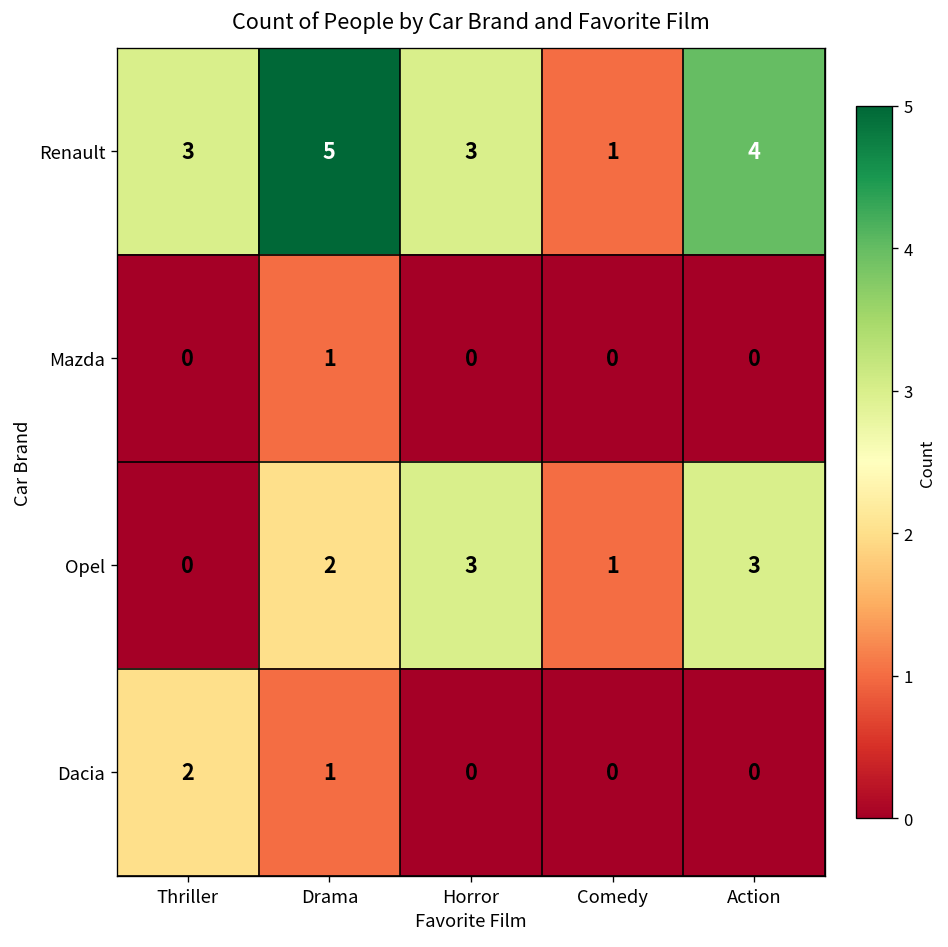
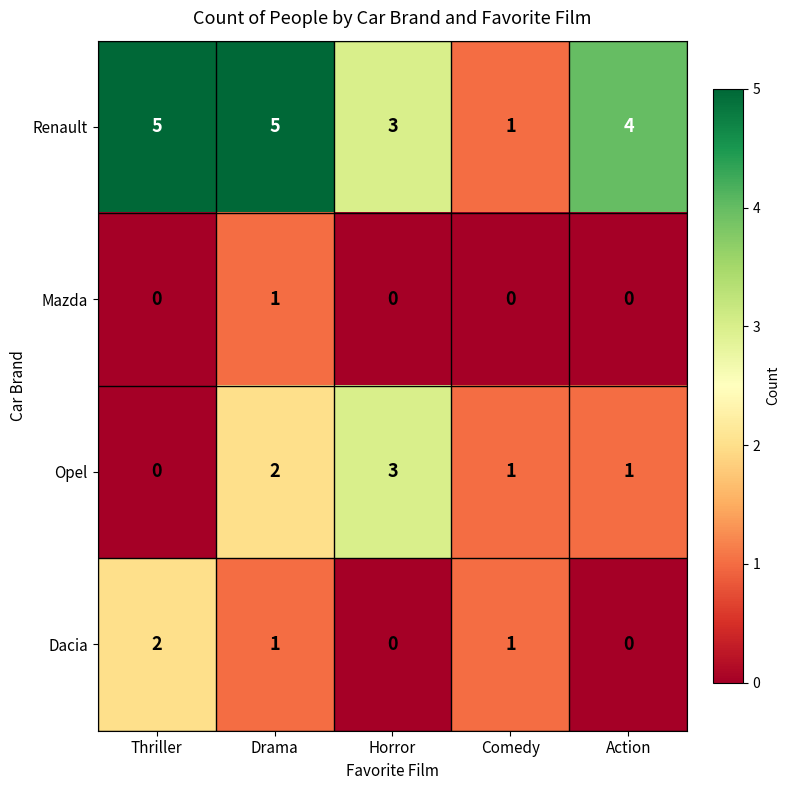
  {
    "Renault": {
-     "Thriller": 3,
+     "Thriller": 5,
      "Drama": 5,
      "Horror": 3,
      "Comedy": 1,
      "Action": 4
    },
    "Mazda": {
      "Thriller": 0,
      "Drama": 1,
      "Horror": 0,
      "Comedy": 0,
      "Action": 0
    },
    "Opel": {
      "Thriller": 0,
      "Drama": 2,
      "Horror": 3,
      "Comedy": 1,
-     "Action": 3
+     "Action": 1
    },
    "Dacia": {
      "Thriller": 2,
      "Drama": 1,
      "Horror": 0,
-     "Comedy": 0,
+     "Comedy": 1,
      "Action": 0
    }
  }
